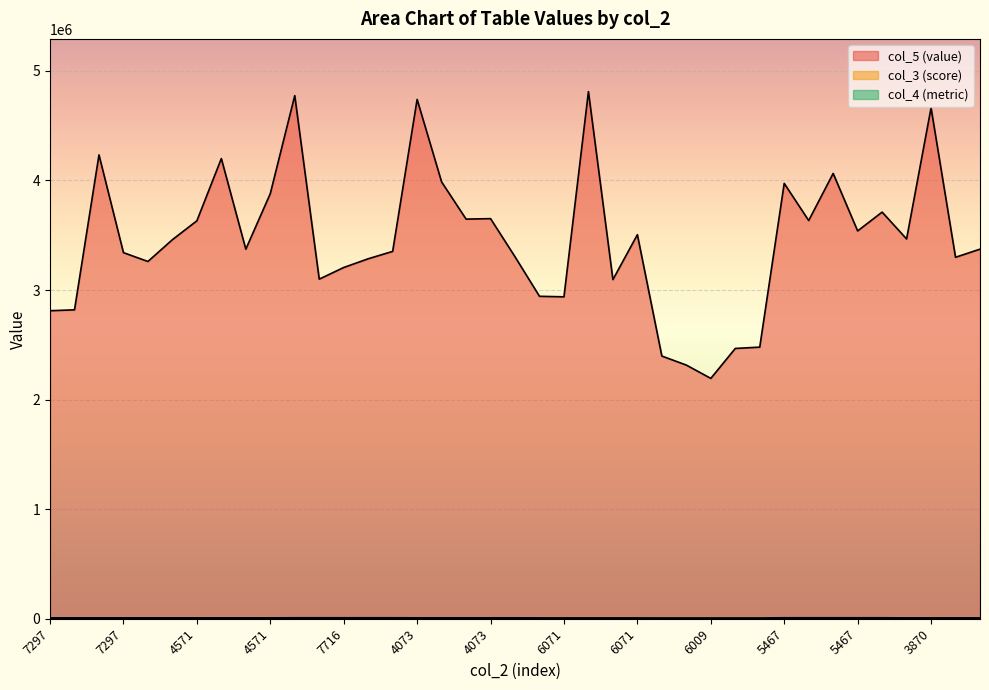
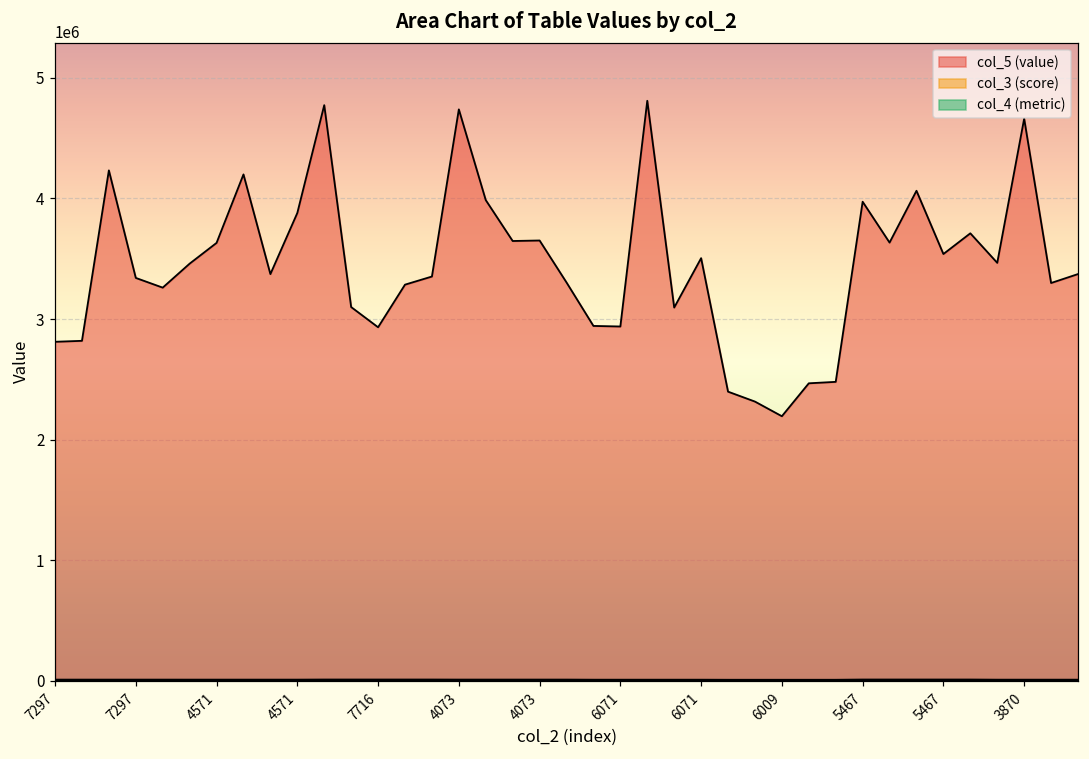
  {
    "col_5 (value)": {
-     "7716": 3210000,
+     "7716": 2930000,
      "6009": 2190000,
      "3870": 4660000
    }
  }
